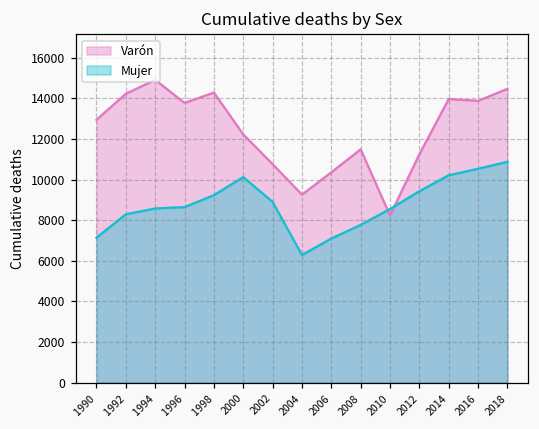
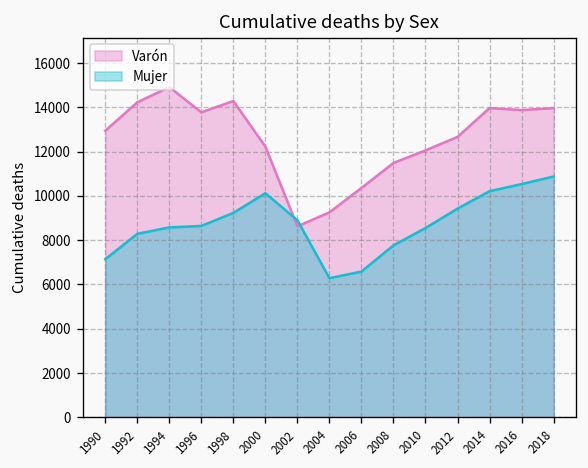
  {
    "Varón": {
      "1990": 12900,
      "1992": 14200,
      "1994": 14900,
      "1996": 13800,
      "1998": 14300,
      "2000": 12200,
-     "2002": 10800,
+     "2002": 8600,
      "2004": 9300,
      "2006": 10400,
      "2008": 11500,
-     "2010": 8200,
-     "2012": 11300,
+     "2010": 12100,
+     "2012": 12700,
      "2014": 14000,
      "2016": 13900,
-     "2018": 14500
+     "2018": 14000
    },
    "Mujer": {
      "1990": 7100,
      "1992": 8300,
      "1994": 8600,
      "1996": 8600,
      "1998": 9200,
      "2000": 10100,
      "2002": 8900,
      "2004": 6300,
-     "2006": 7100,
+     "2006": 6600,
      "2008": 7800,
      "2010": 8600,
      "2012": 9400,
      "2014": 10200,
      "2016": 10500,
      "2018": 10900
    }
  }
